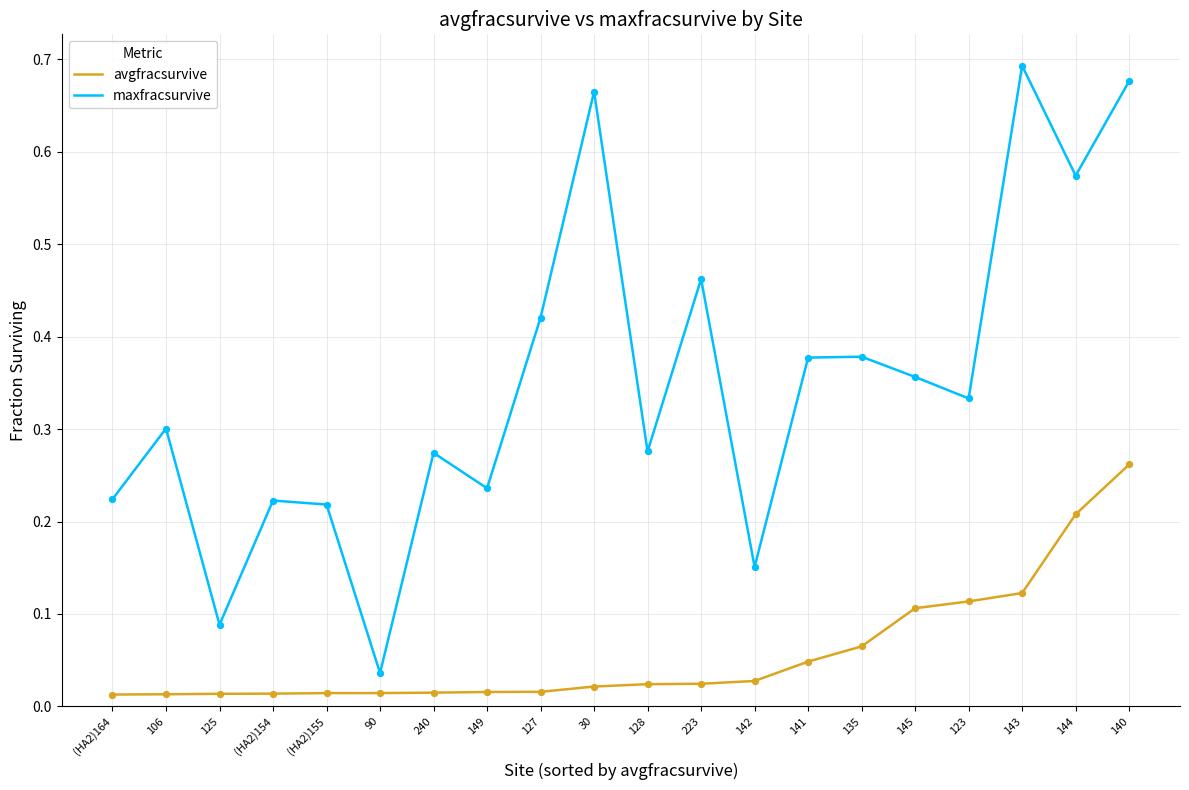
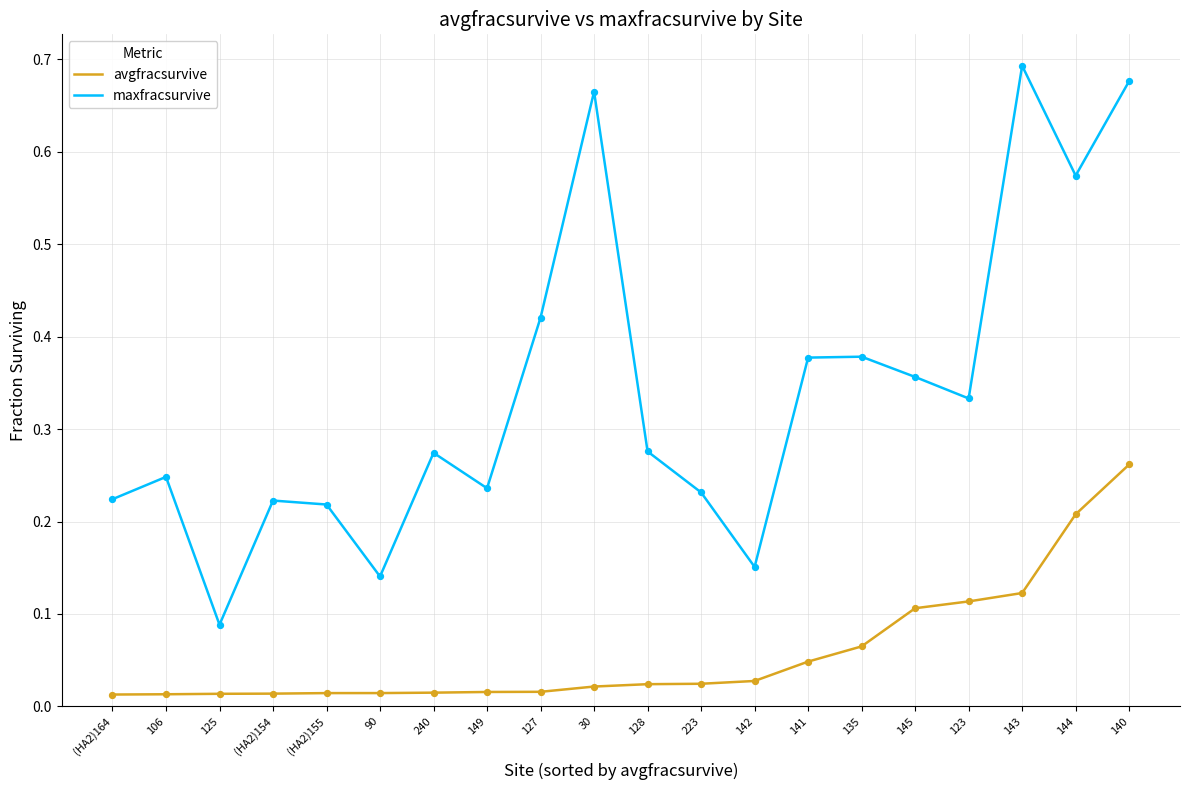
  {
    "avgfracsurvive": {
      "(HA2)164": 0.01,
      "106": 0.01,
      "125": 0.01,
      "(HA2)154": 0.01,
      "(HA2)155": 0.01,
      "90": 0.01,
      "240": 0.01,
      "149": 0.02,
      "127": 0.02,
      "30": 0.02,
      "128": 0.02,
      "223": 0.02,
      "142": 0.03,
      "141": 0.05,
      "135": 0.06,
      "145": 0.11,
      "123": 0.11,
      "143": 0.12,
      "144": 0.21,
      "140": 0.26
    },
    "maxfracsurvive": {
      "(HA2)164": 0.22,
-     "106": 0.30,
+     "106": 0.25,
      "125": 0.09,
      "(HA2)154": 0.22,
      "(HA2)155": 0.22,
-     "90": 0.04,
+     "90": 0.14,
      "240": 0.27,
      "149": 0.24,
      "127": 0.42,
      "30": 0.67,
      "128": 0.28,
-     "223": 0.46,
+     "223": 0.23,
      "142": 0.15,
      "141": 0.38,
      "135": 0.38,
      "145": 0.36,
      "123": 0.33,
      "143": 0.69,
      "144": 0.57,
      "140": 0.68
    }
  }
